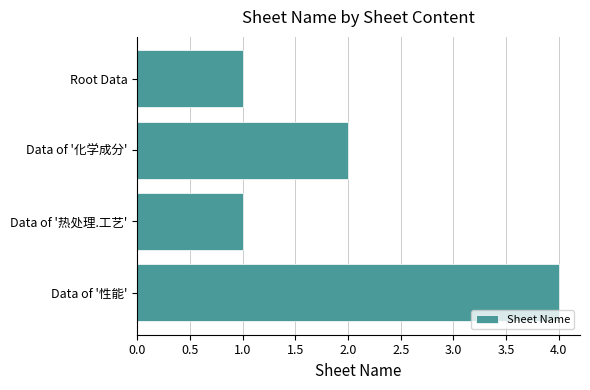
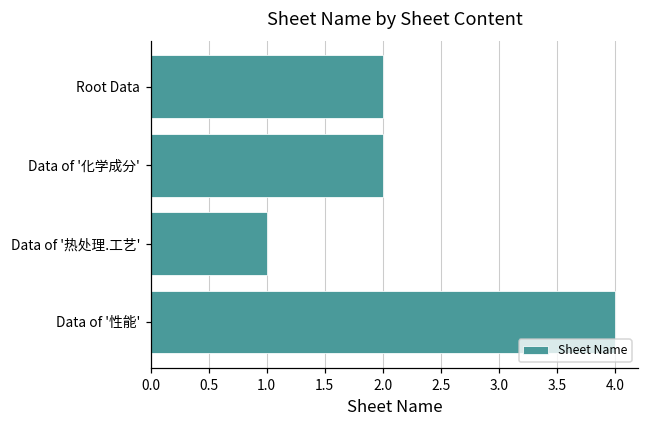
  {
-   "Root Data": 1,
+   "Root Data": 2,
    "Data of '化学成分'": 2,
    "Data of '热处理.工艺'": 1,
    "Data of '性能'": 4
  }
